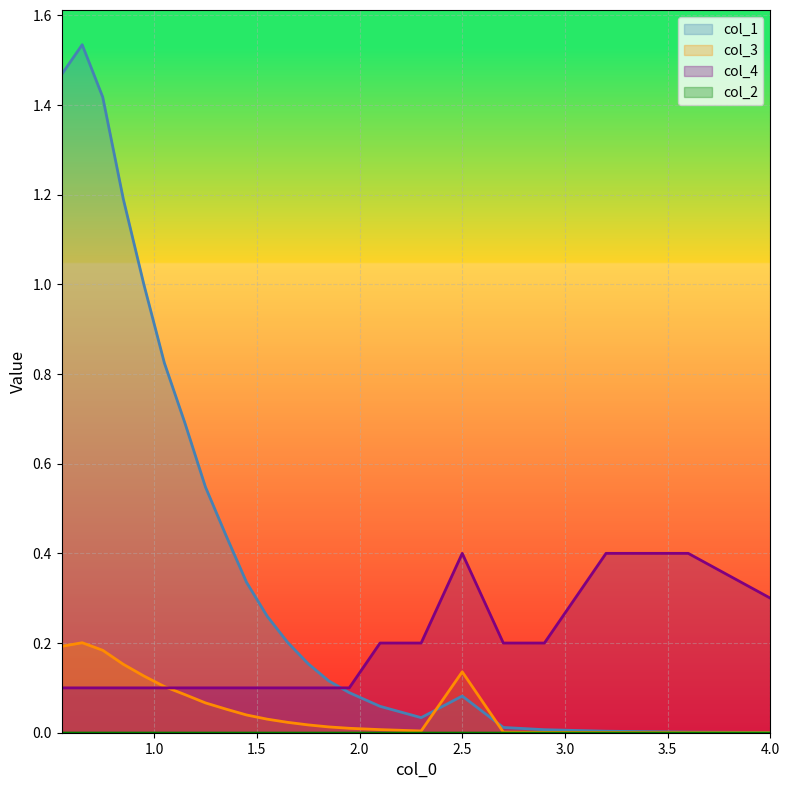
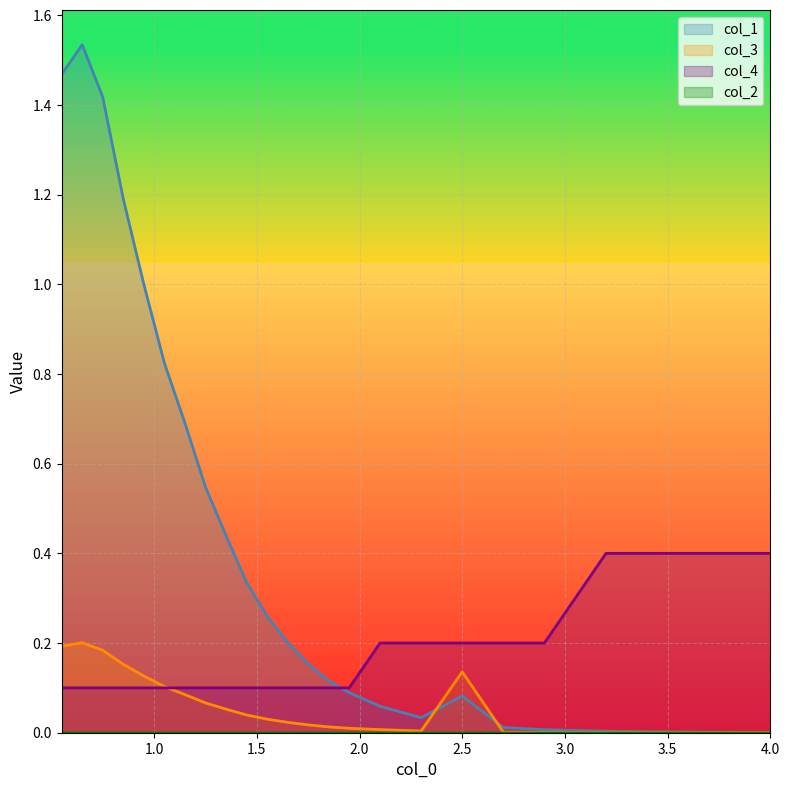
  {
    "col_1": {
      "2.5": 0.08
    },
    "col_3": {
      "2.5": 0.14
    },
    "col_4": {
-     "2.5": 0.4,
-     "4.0": 0.3
+     "2.5": 0.2,
+     "4.0": 0.4
    },
    "col_2": {
      "2.5": 0.0
    }
  }
